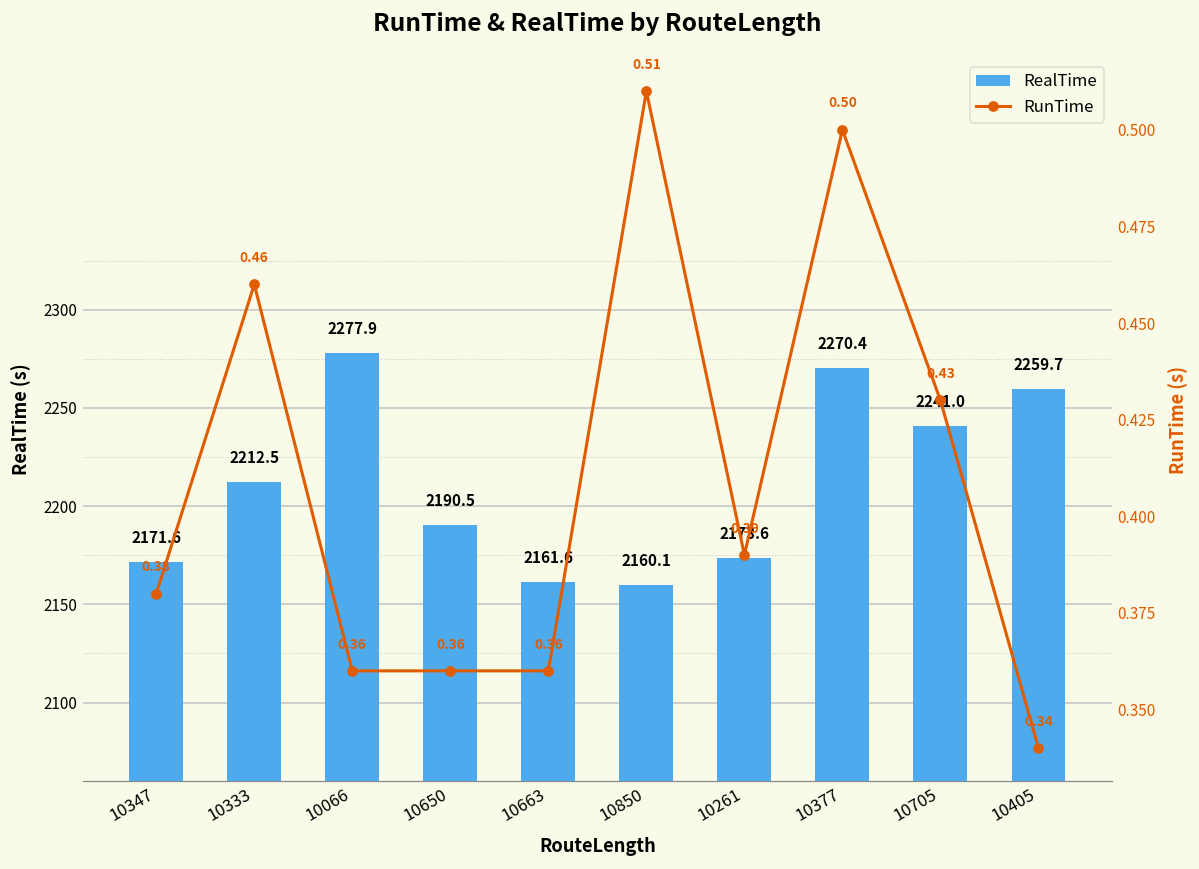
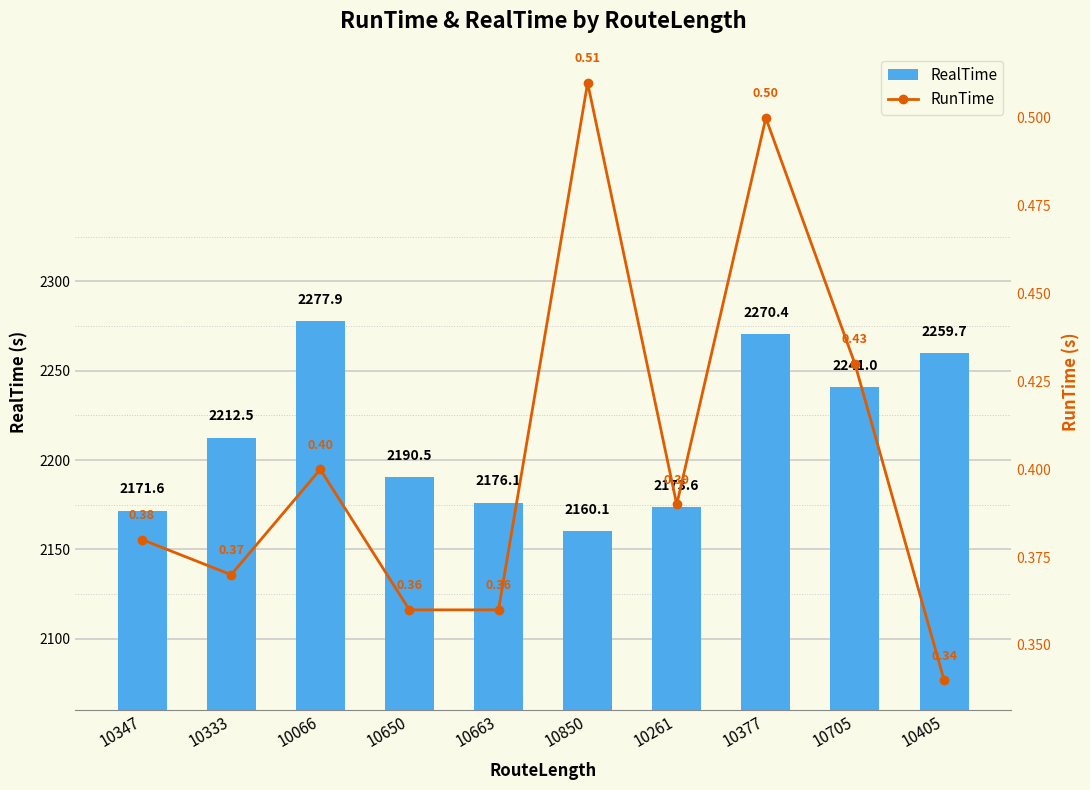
  {
    "RealTime": {
      "10347": 2171.6,
      "10333": 2212.5,
      "10066": 2277.9,
      "10650": 2190.5,
-     "10663": 2161.6,
+     "10663": 2176.1,
      "10850": 2160.1,
      "10377": 2270.4,
      "10405": 2259.7
    },
    "RunTime": {
      "10347": 0.38,
-     "10333": 0.46,
-     "10066": 0.36,
+     "10333": 0.37,
+     "10066": 0.40,
      "10650": 0.36,
      "10663": 0.36,
      "10850": 0.51,
      "10377": 0.50,
      "10705": 0.43,
      "10405": 0.34
    }
  }
